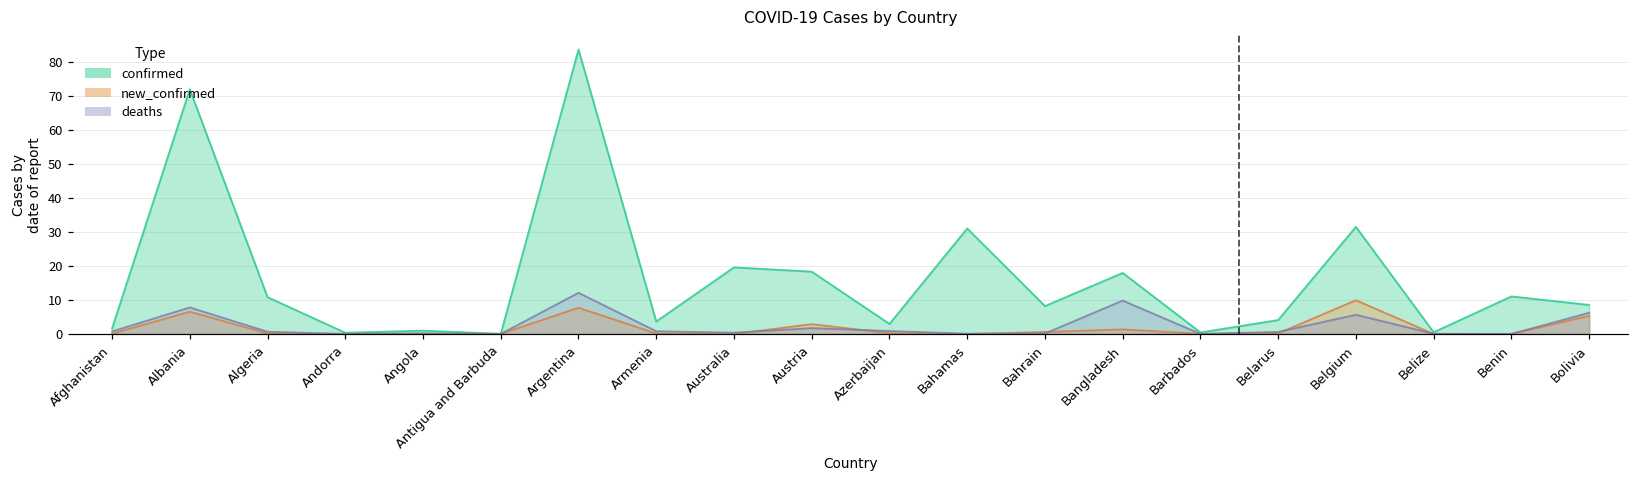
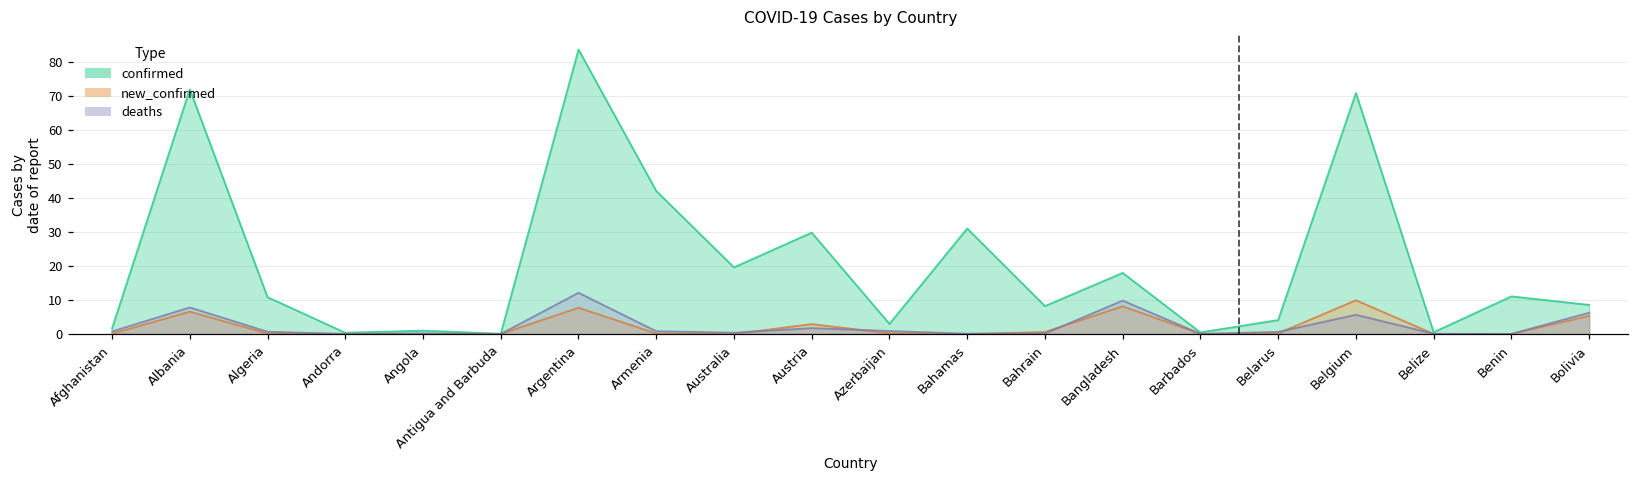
  {
    "confirmed": {
      "Afghanistan": 2,
      "Albania": 72,
      "Algeria": 11,
      "Argentina": 84,
-     "Armenia": 4,
+     "Armenia": 42,
      "Australia": 20,
-     "Austria": 18,
+     "Austria": 30,
      "Azerbaijan": 3,
      "Bahamas": 31,
      "Bahrain": 8,
      "Bangladesh": 18,
      "Belarus": 4,
-     "Belgium": 32,
+     "Belgium": 71,
      "Benin": 11,
      "Bolivia": 9
    },
    "new_confirmed": {
      "Albania": 7,
      "Argentina": 8,
      "Austria": 3,
-     "Bangladesh": 1,
+     "Bangladesh": 8,
      "Belgium": 10,
      "Bolivia": 5
    },
    "deaths": {
      "Albania": 8,
      "Argentina": 12,
      "Austria": 2,
      "Bangladesh": 10,
      "Belgium": 6,
      "Bolivia": 6
    }
  }
